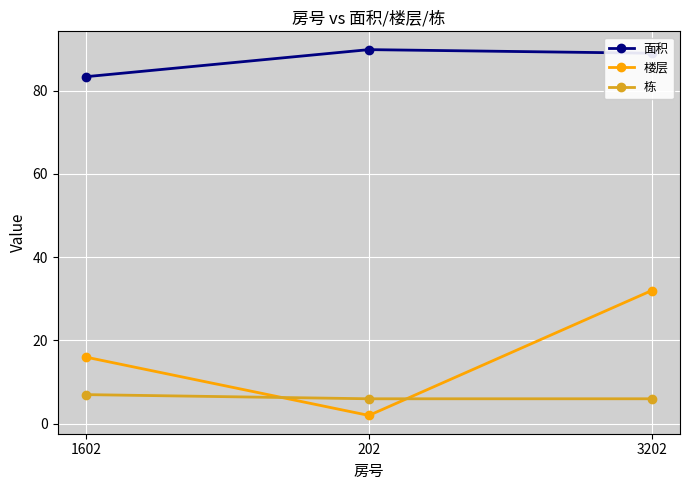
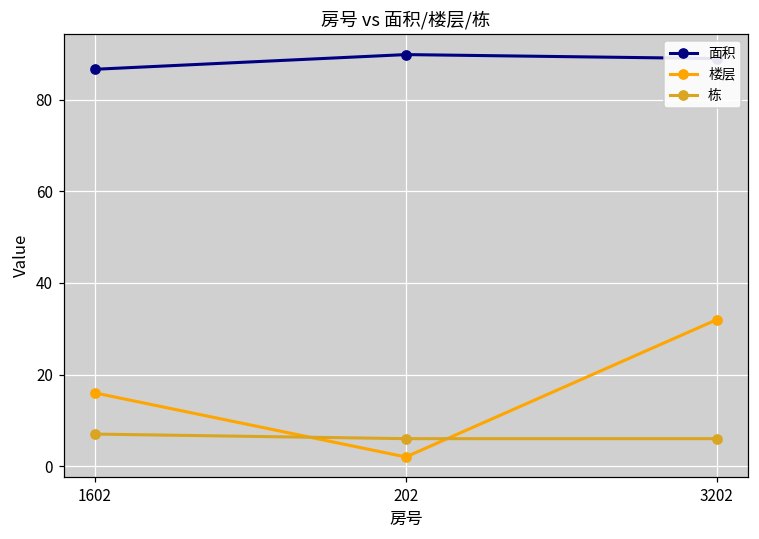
  {
    "面积": {
-     "1602": 83,
+     "1602": 87,
      "202": 90
    }
  }
